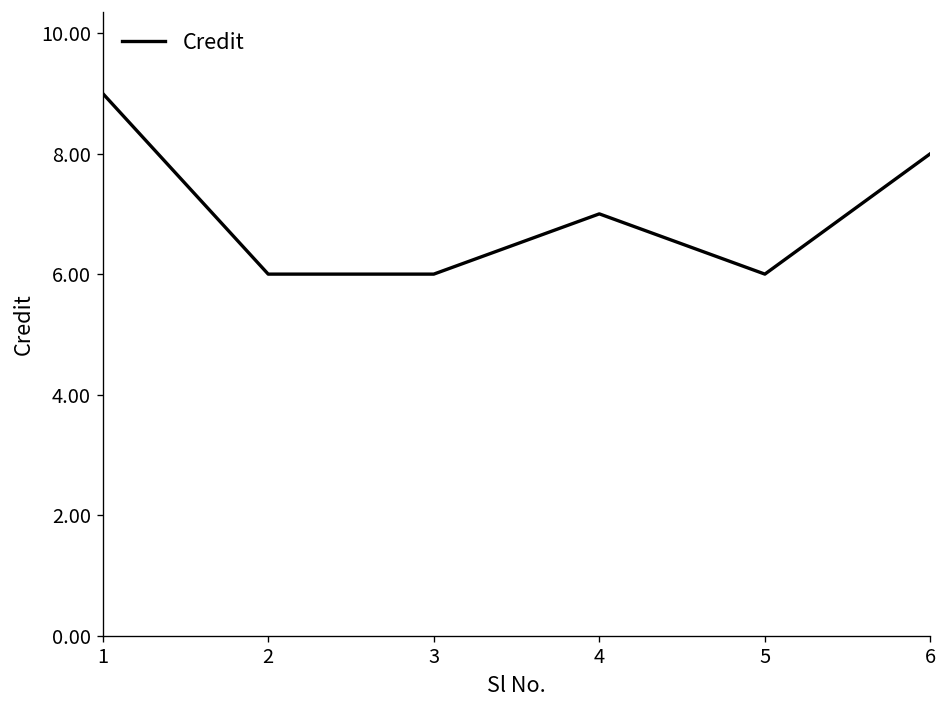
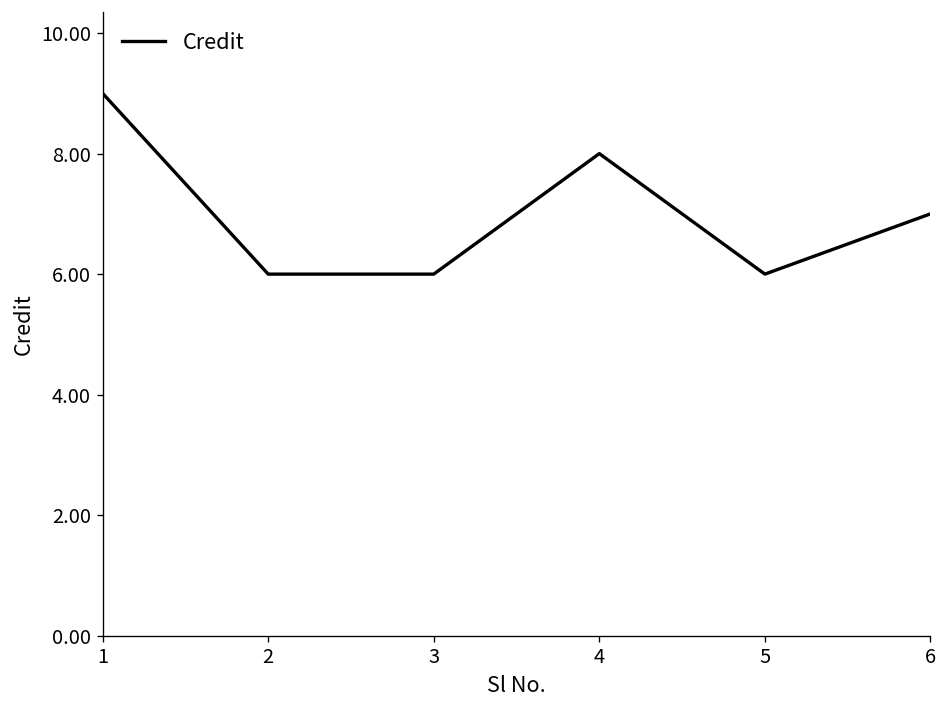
  {
    "1": 9,
    "2": 6,
    "3": 6,
-   "4": 7,
+   "4": 8,
    "5": 6,
-   "6": 8
+   "6": 7
  }
